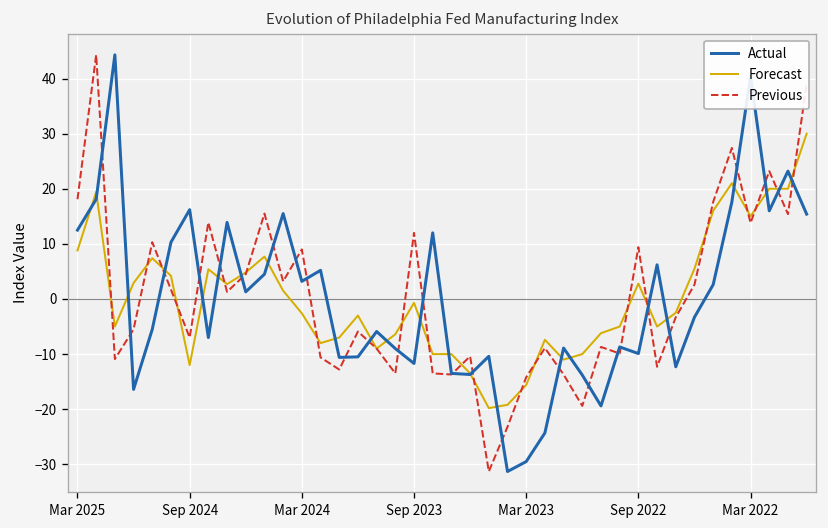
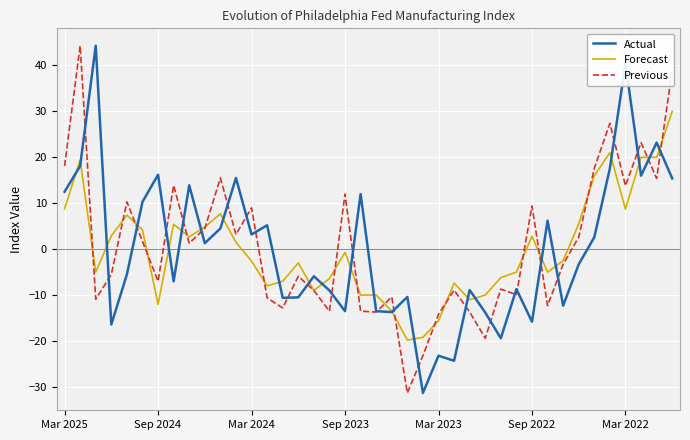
  {
    "Actual": {
      "Mar 2025": 13,
      "Sep 2024": 16,
      "Mar 2024": 3,
-     "Sep 2023": -12,
-     "Mar 2023": -30,
-     "Sep 2022": -10
+     "Sep 2023": -14,
+     "Mar 2023": -23,
+     "Sep 2022": -16
    },
    "Forecast": {
      "Mar 2025": 9,
      "Sep 2024": -12,
      "Mar 2024": -3,
      "Sep 2023": -1,
      "Mar 2023": -16,
      "Sep 2022": 3,
-     "Mar 2022": 15
+     "Mar 2022": 9
    },
    "Previous": {
      "Mar 2025": 18,
      "Sep 2024": -7,
      "Mar 2024": 9,
      "Sep 2023": 12,
      "Mar 2023": -14,
      "Sep 2022": 9,
      "Mar 2022": 14
    }
  }
